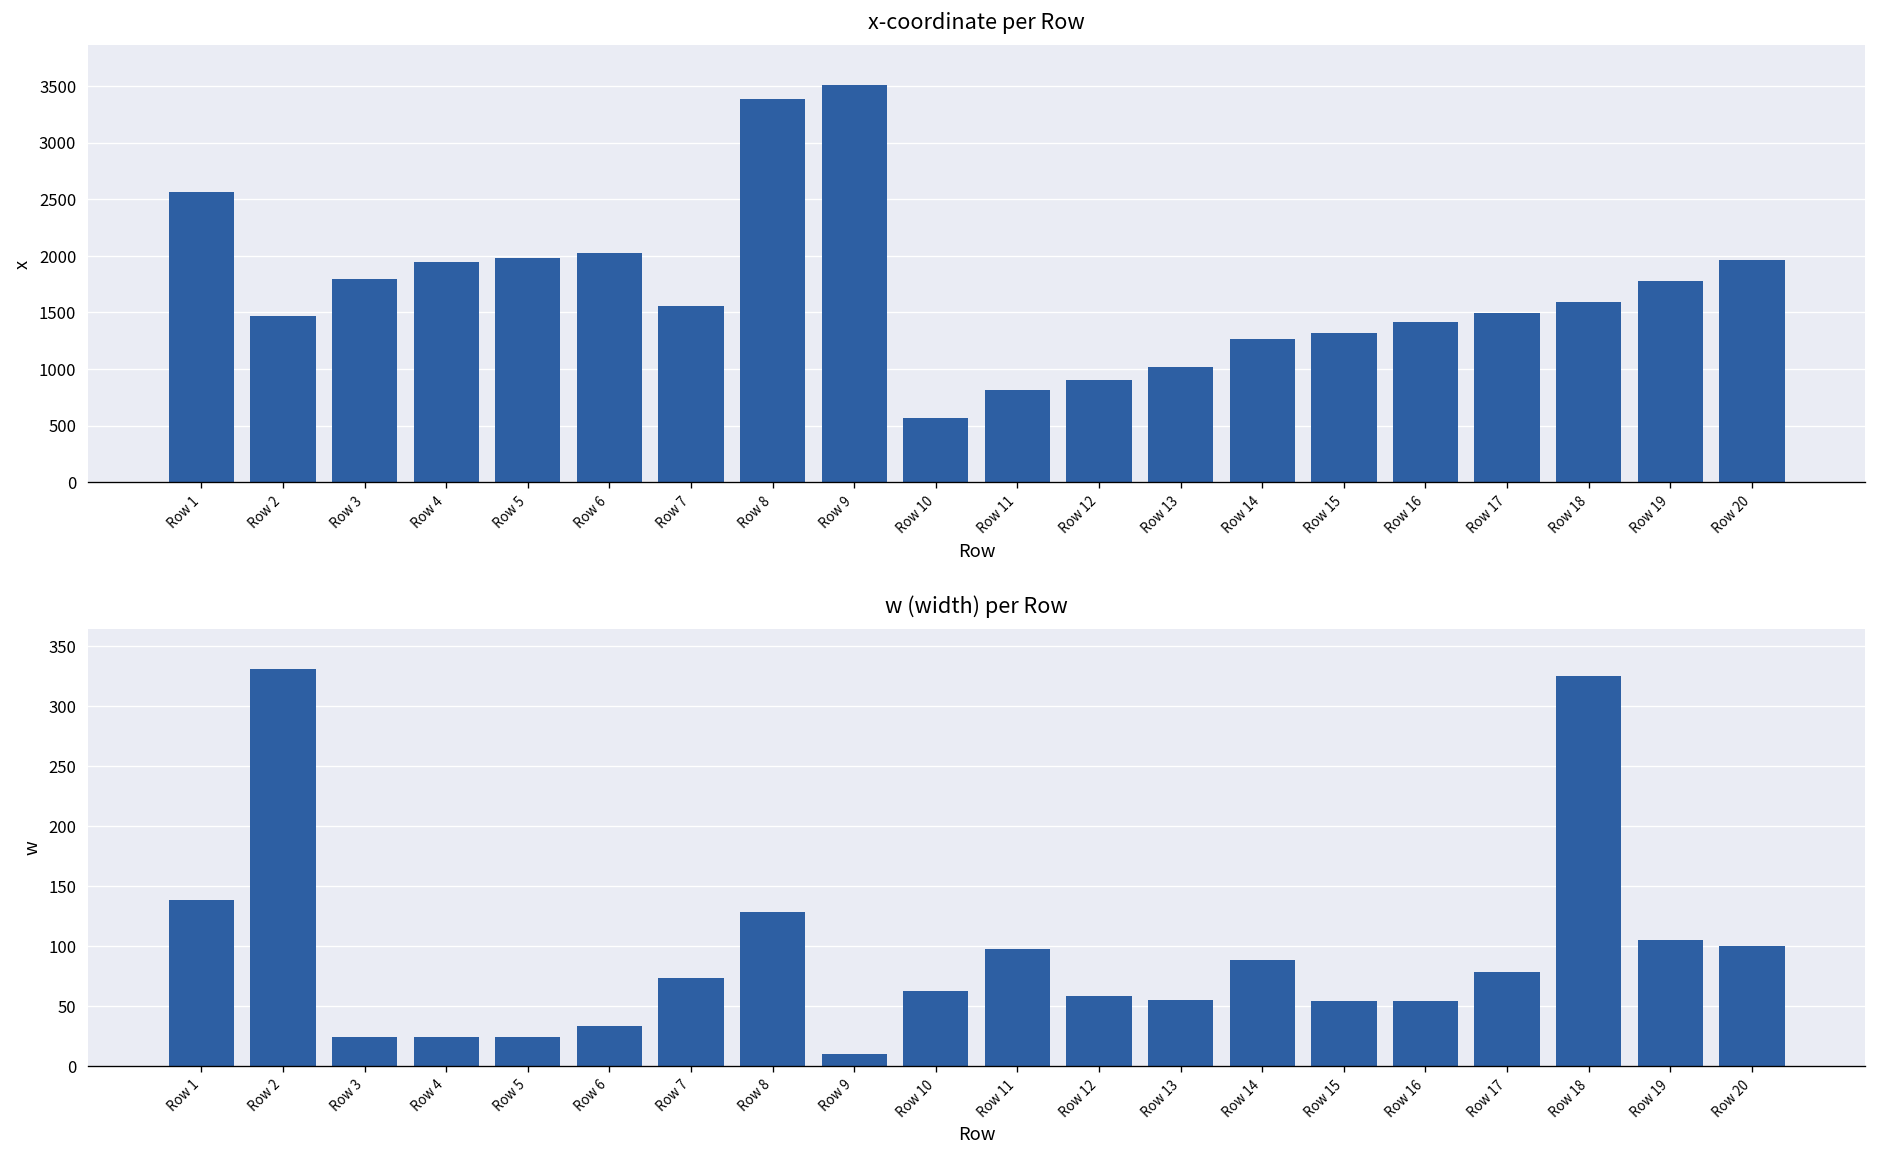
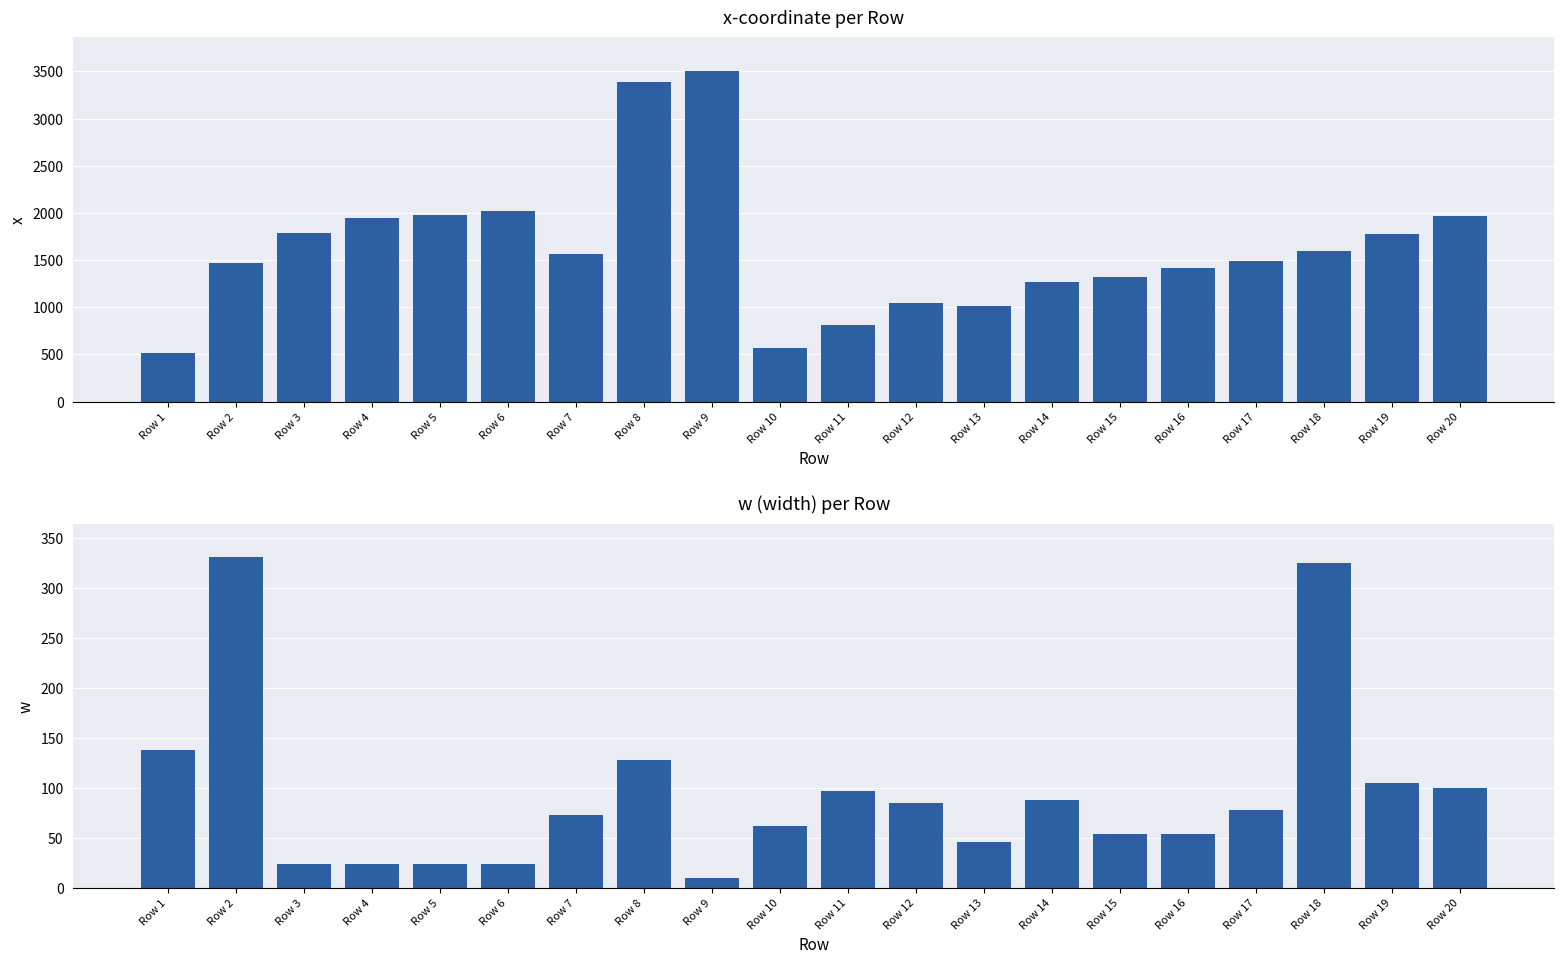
  {
    "x-coordinate per Row": {
-     "Row 1": 2600,
+     "Row 1": 500,
      "Row 2": 1500,
      "Row 3": 1800,
      "Row 4": 1900,
      "Row 5": 2000,
      "Row 6": 2000,
      "Row 7": 1600,
      "Row 8": 3400,
      "Row 9": 3500,
      "Row 10": 600,
      "Row 11": 800,
-     "Row 12": 900,
+     "Row 12": 1000,
      "Row 13": 1000,
      "Row 14": 1300,
      "Row 15": 1300,
      "Row 16": 1400,
      "Row 17": 1500,
      "Row 18": 1600,
      "Row 19": 1800,
      "Row 20": 2000
    },
    "w (width) per Row": {
      "Row 1": 138,
      "Row 2": 331,
      "Row 3": 24,
      "Row 4": 24,
      "Row 5": 24,
-     "Row 6": 33,
+     "Row 6": 24,
      "Row 7": 73,
      "Row 8": 128,
      "Row 9": 10,
      "Row 10": 62,
      "Row 11": 97,
-     "Row 12": 58,
-     "Row 13": 55,
+     "Row 12": 85,
+     "Row 13": 46,
      "Row 14": 88,
      "Row 15": 54,
      "Row 16": 54,
      "Row 17": 78,
      "Row 18": 325,
      "Row 19": 105,
      "Row 20": 100
    }
  }
